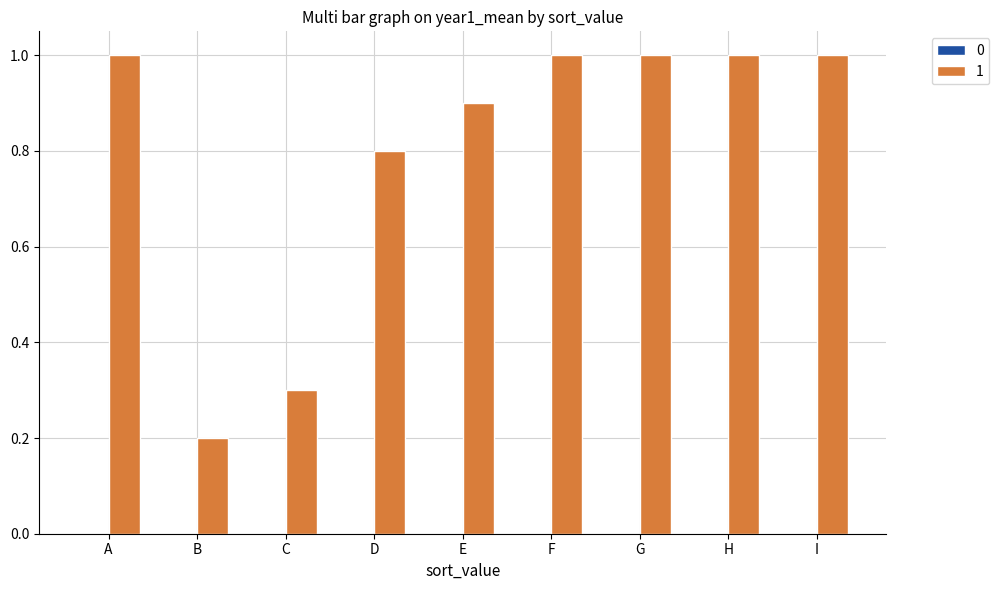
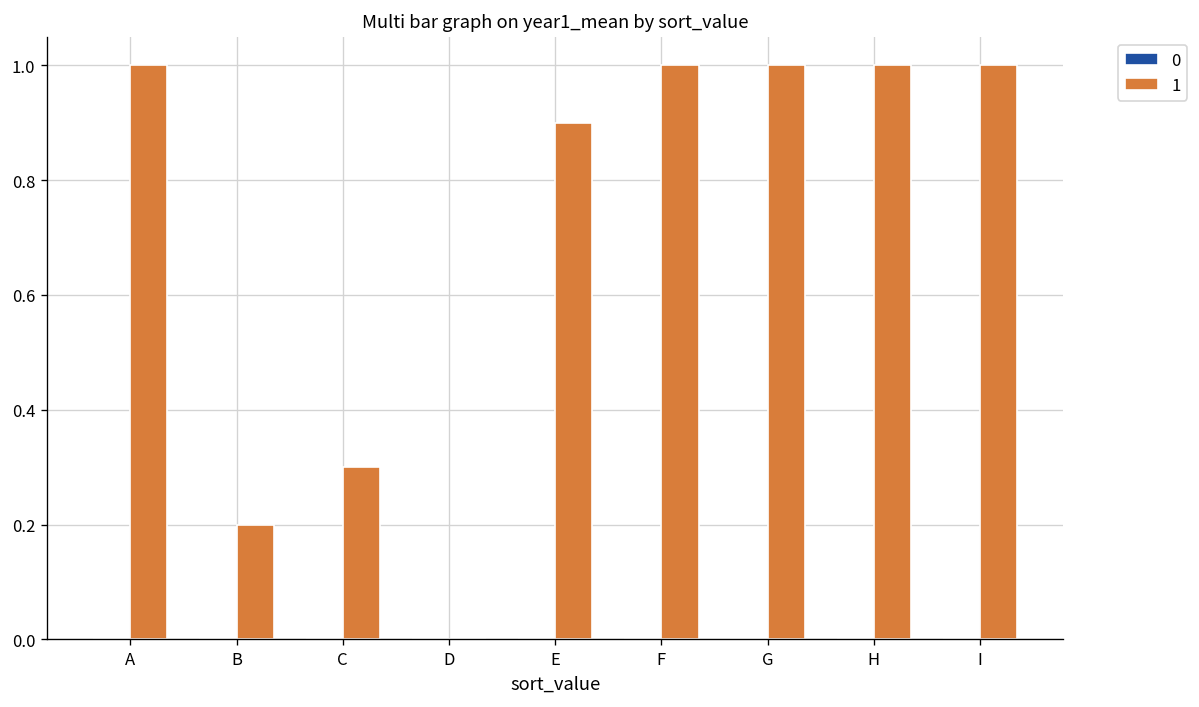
  {
    "0": {
      "A": 0.0,
      "B": 0.0,
      "C": 0.0,
      "D": 0.0,
      "E": 0.0,
      "F": 0.0,
      "G": 0.0,
      "H": 0.0,
      "I": 0.0
    },
    "1": {
      "A": 1.0,
      "B": 0.2,
      "C": 0.3,
-     "D": 0.8,
+     "D": 0.0,
      "E": 0.9,
      "F": 1.0,
      "G": 1.0,
      "H": 1.0,
      "I": 1.0
    }
  }
